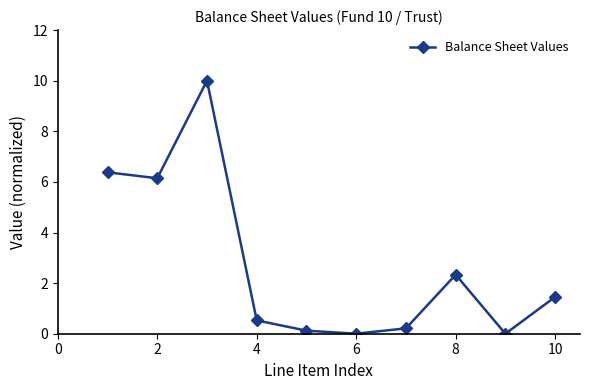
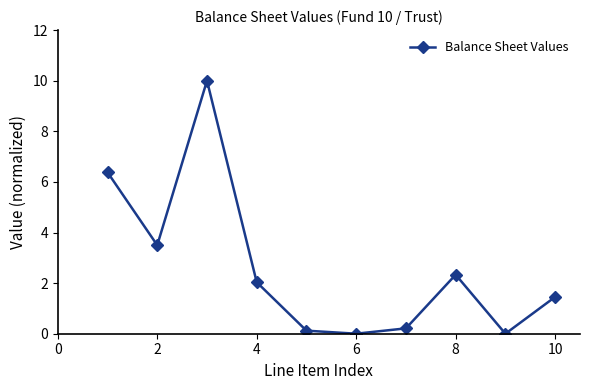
  {
-   "2": 6.1,
-   "4": 0.5,
+   "2": 3.5,
+   "4": 2.0,
    "6": 0.0,
    "8": 2.3,
    "10": 1.5
  }
